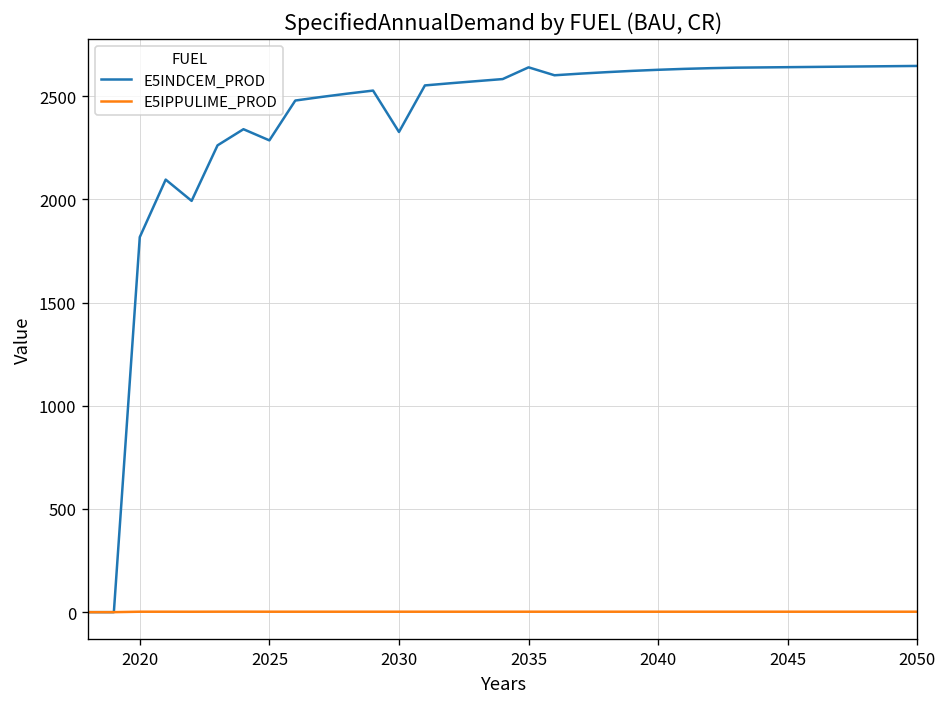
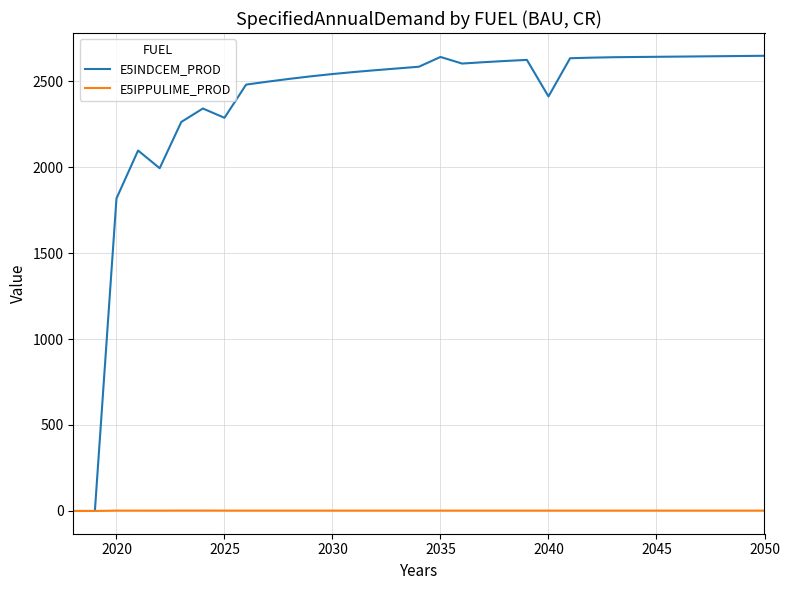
  {
    "E5INDCEM_PROD": {
      "2020": 1820,
      "2025": 2290,
-     "2030": 2330,
+     "2030": 2540,
      "2035": 2640,
-     "2040": 2630,
+     "2040": 2410,
      "2045": 2640,
      "2050": 2650
    },
    "E5IPPULIME_PROD": {
      "2020": 0,
      "2025": 0,
      "2030": 0,
      "2035": 0,
      "2040": 0,
      "2045": 0,
      "2050": 0
    }
  }
